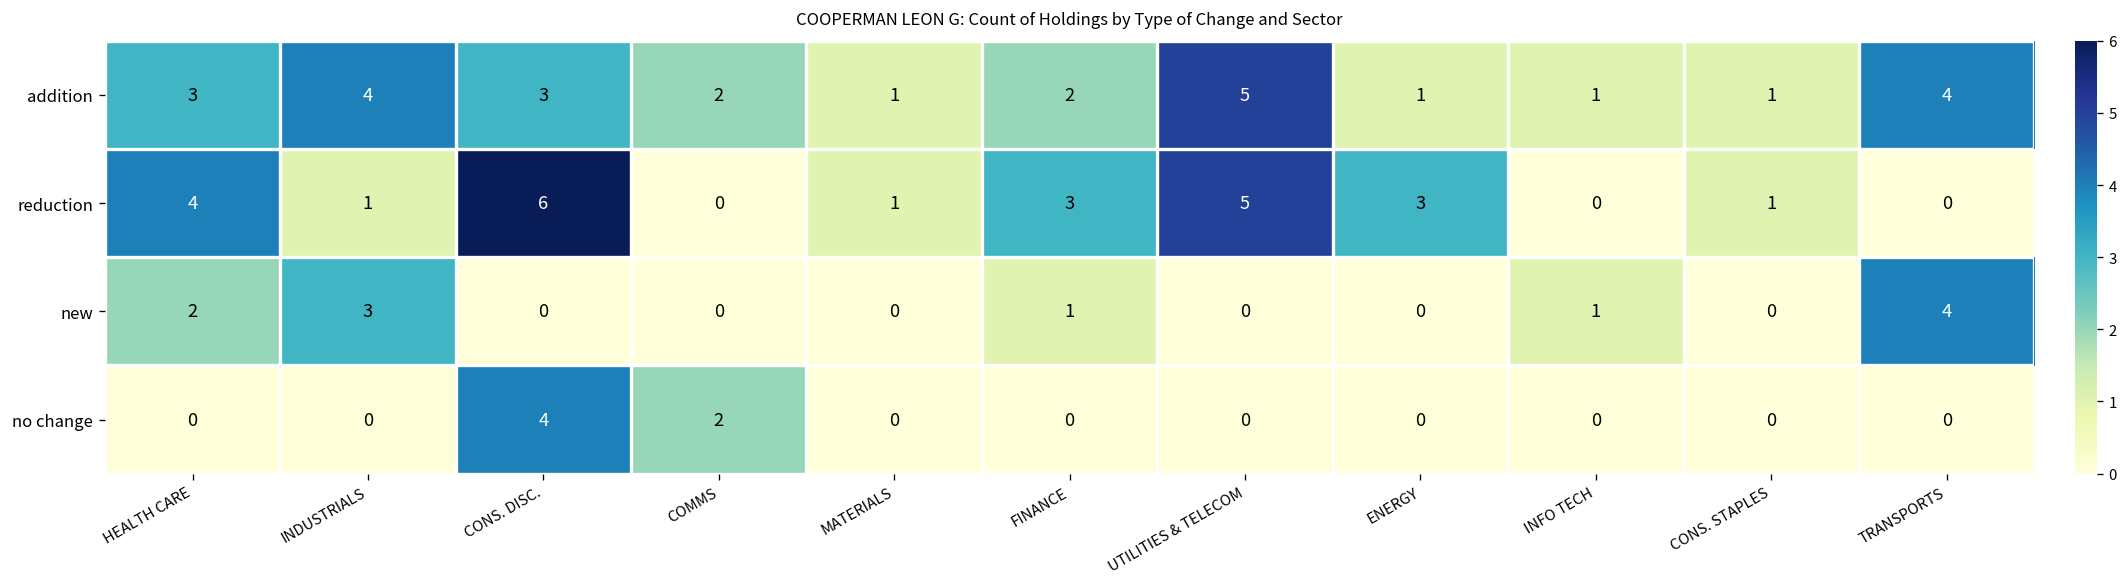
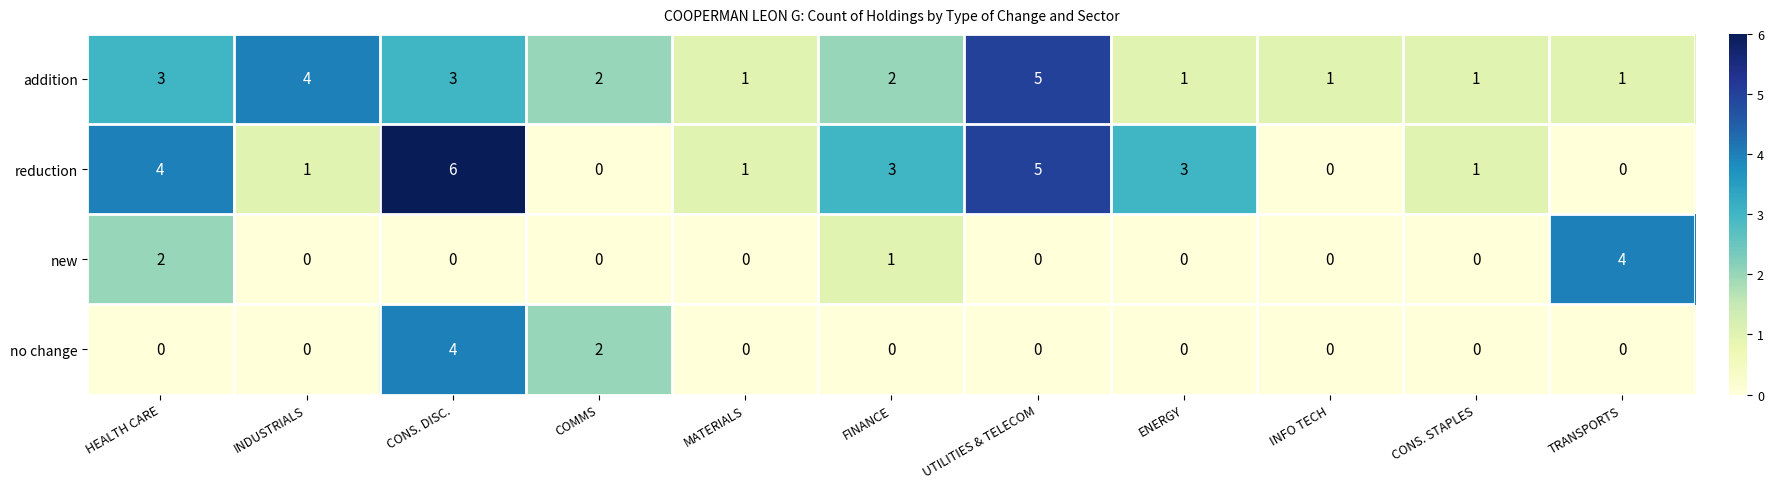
  {
    "addition": {
      "HEALTH CARE": 3,
      "INDUSTRIALS": 4,
      "CONS. DISC.": 3,
      "COMMS": 2,
      "MATERIALS": 1,
      "FINANCE": 2,
      "UTILITIES & TELECOM": 5,
      "ENERGY": 1,
      "INFO TECH": 1,
      "CONS. STAPLES": 1,
-     "TRANSPORTS": 4
+     "TRANSPORTS": 1
    },
    "reduction": {
      "HEALTH CARE": 4,
      "INDUSTRIALS": 1,
      "CONS. DISC.": 6,
      "COMMS": 0,
      "MATERIALS": 1,
      "FINANCE": 3,
      "UTILITIES & TELECOM": 5,
      "ENERGY": 3,
      "INFO TECH": 0,
      "CONS. STAPLES": 1,
      "TRANSPORTS": 0
    },
    "new": {
      "HEALTH CARE": 2,
-     "INDUSTRIALS": 3,
+     "INDUSTRIALS": 0,
      "CONS. DISC.": 0,
      "COMMS": 0,
      "MATERIALS": 0,
      "FINANCE": 1,
      "UTILITIES & TELECOM": 0,
      "ENERGY": 0,
-     "INFO TECH": 1,
+     "INFO TECH": 0,
      "CONS. STAPLES": 0,
      "TRANSPORTS": 4
    },
    "no change": {
      "HEALTH CARE": 0,
      "INDUSTRIALS": 0,
      "CONS. DISC.": 4,
      "COMMS": 2,
      "MATERIALS": 0,
      "FINANCE": 0,
      "UTILITIES & TELECOM": 0,
      "ENERGY": 0,
      "INFO TECH": 0,
      "CONS. STAPLES": 0,
      "TRANSPORTS": 0
    }
  }
